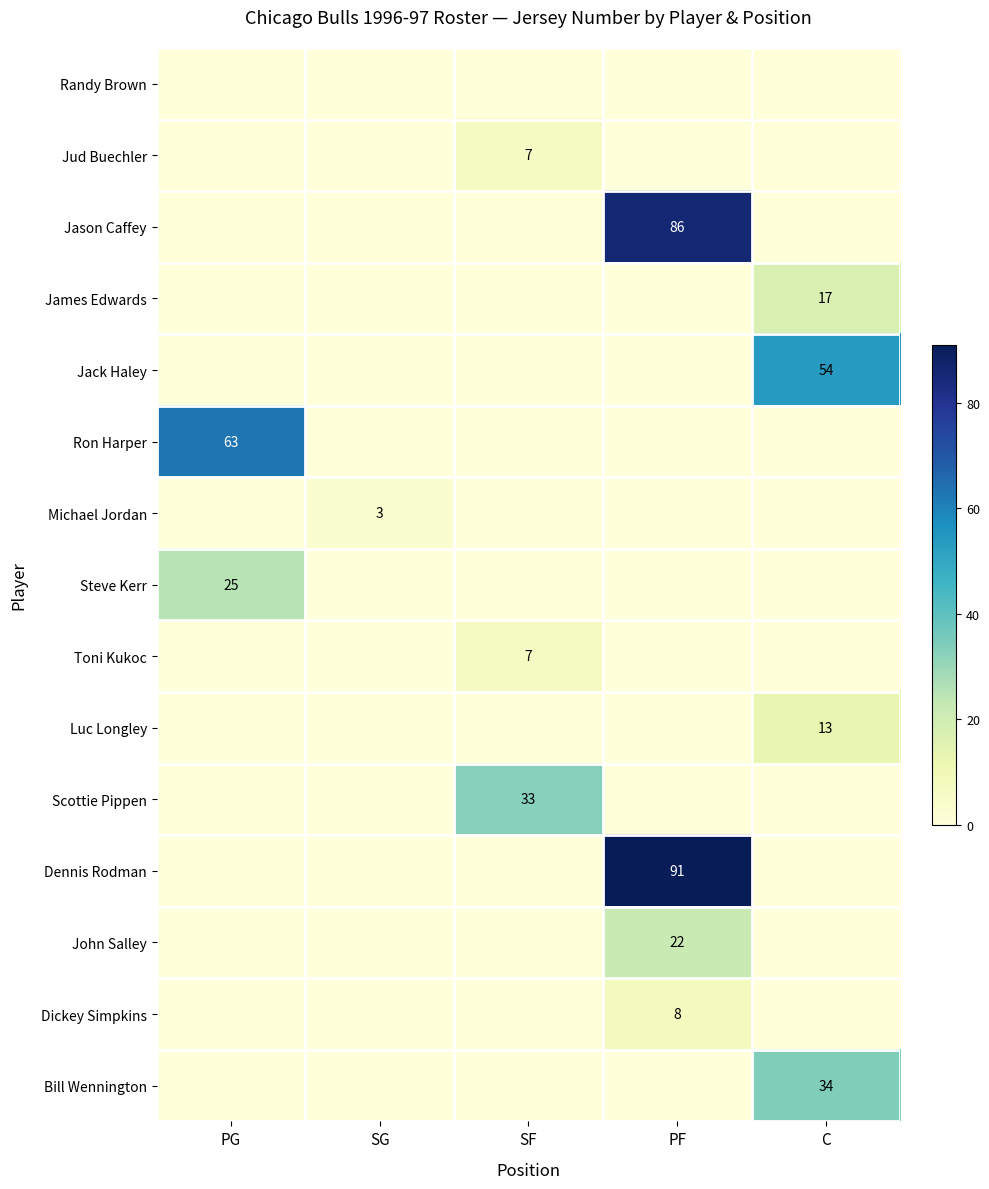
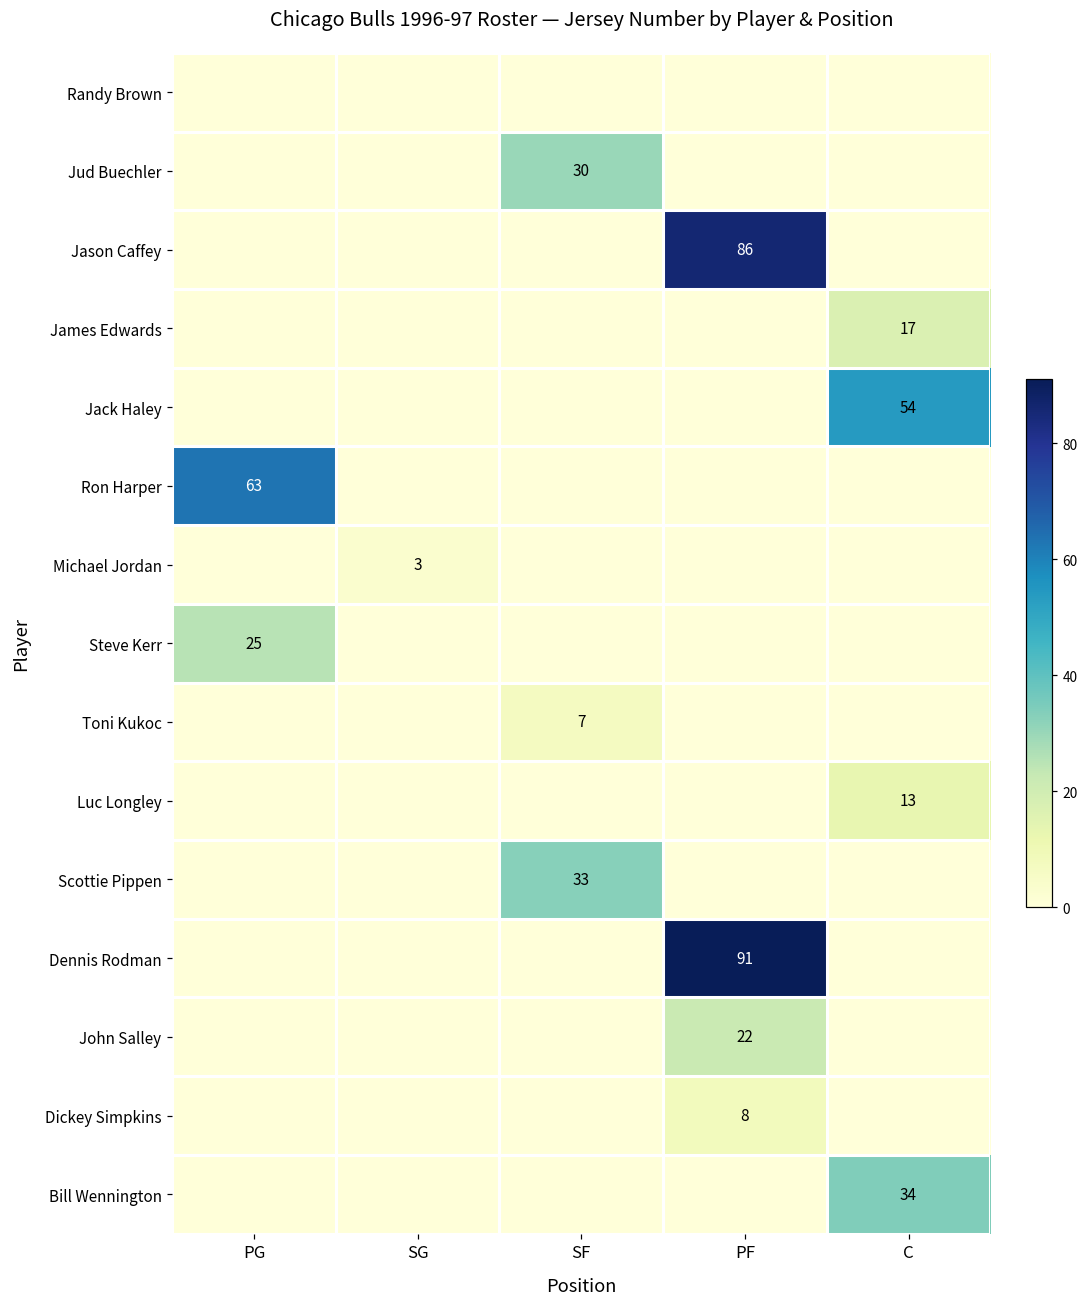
  {
    "Jud Buechler": {
-     "SF": 7
+     "SF": 30
    },
    "Jason Caffey": {
      "PF": 86
    },
    "James Edwards": {
      "C": 17
    },
    "Jack Haley": {
      "C": 54
    },
    "Ron Harper": {
      "PG": 63
    },
    "Michael Jordan": {
      "SG": 3
    },
    "Steve Kerr": {
      "PG": 25
    },
    "Toni Kukoc": {
      "SF": 7
    },
    "Luc Longley": {
      "C": 13
    },
    "Scottie Pippen": {
      "SF": 33
    },
    "Dennis Rodman": {
      "PF": 91
    },
    "John Salley": {
      "PF": 22
    },
    "Dickey Simpkins": {
      "PF": 8
    },
    "Bill Wennington": {
      "C": 34
    }
  }
